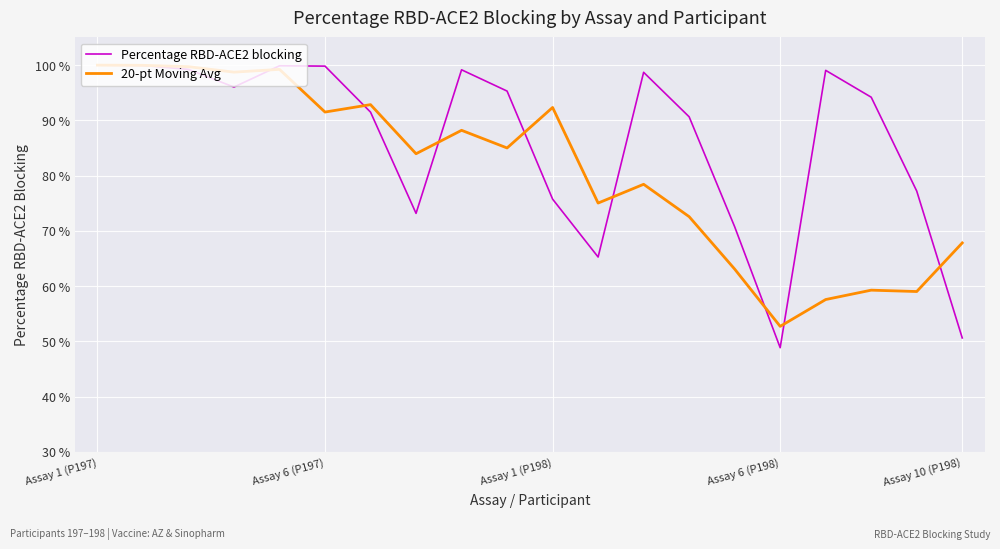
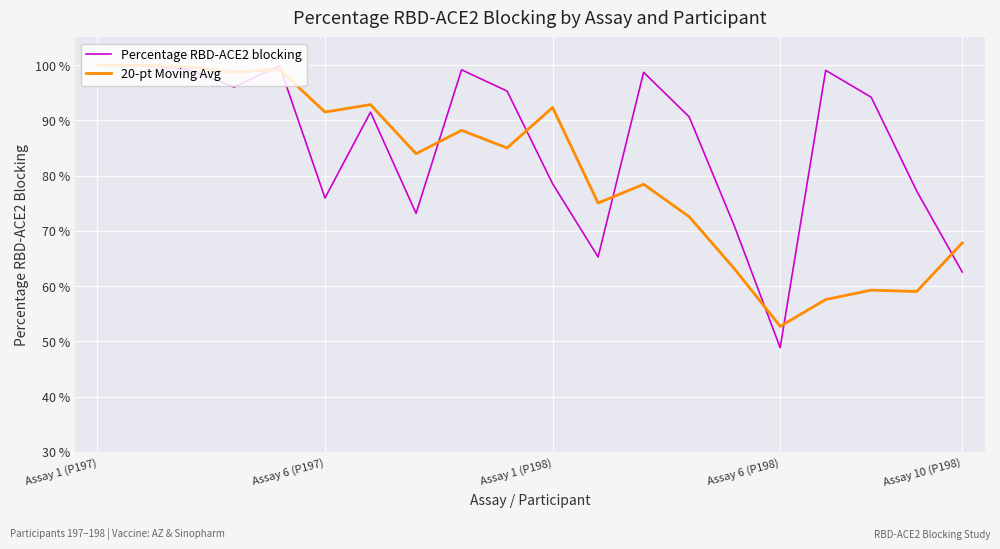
  {
    "Percentage RBD-ACE2 blocking": {
-     "Assay 6 (P197)": "100 %",
-     "Assay 1 (P198)": "76 %",
+     "Assay 6 (P197)": "76 %",
+     "Assay 1 (P198)": "79 %",
      "Assay 6 (P198)": "49 %",
-     "Assay 10 (P198)": "51 %"
+     "Assay 10 (P198)": "63 %"
    },
    "20-pt Moving Avg": {
      "Assay 6 (P197)": "91 %",
      "Assay 1 (P198)": "92 %",
      "Assay 6 (P198)": "53 %",
      "Assay 10 (P198)": "68 %"
    }
  }
